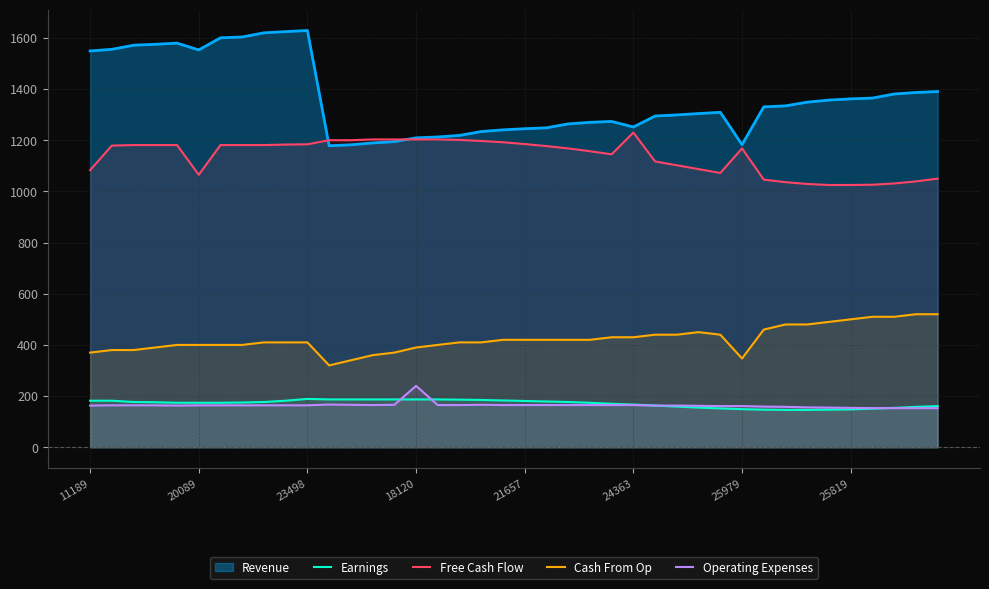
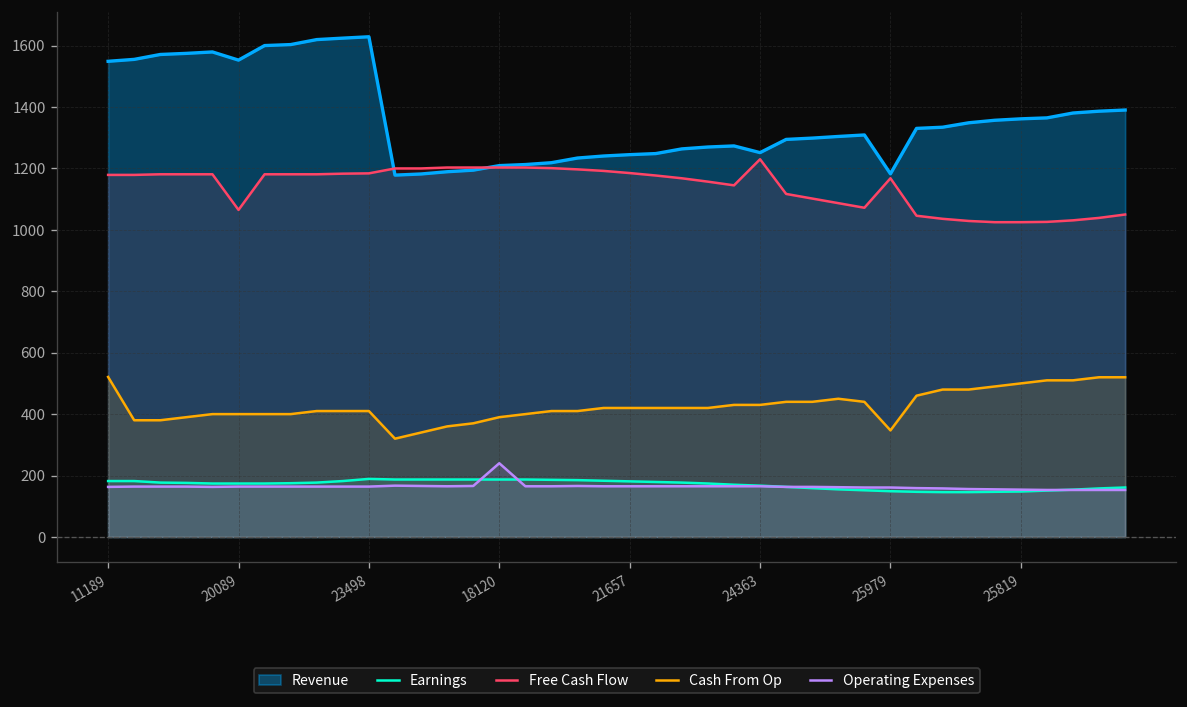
  {
    "Revenue": {
      "11189": 1550,
      "20089": 1550,
      "23498": 1630,
      "21657": 1240,
      "24363": 1250,
      "25979": 1180,
      "25819": 1360
    },
    "Earnings": {
      "11189": 180,
      "20089": 170,
      "23498": 190,
      "18120": 190,
      "21657": 180,
      "25979": 150
    },
    "Free Cash Flow": {
-     "11189": 1080,
+     "11189": 1180,
      "20089": 1070,
      "23498": 1180,
      "21657": 1190,
      "24363": 1230,
      "25979": 1170,
      "25819": 1030
    },
    "Cash From Op": {
-     "11189": 370,
+     "11189": 520,
      "20089": 400,
      "23498": 410,
      "18120": 390,
      "21657": 420,
      "24363": 430,
      "25979": 350,
      "25819": 500
    },
    "Operating Expenses": {
      "11189": 160,
      "20089": 160,
      "23498": 160,
      "18120": 240,
      "21657": 170,
      "25979": 160
    }
  }
